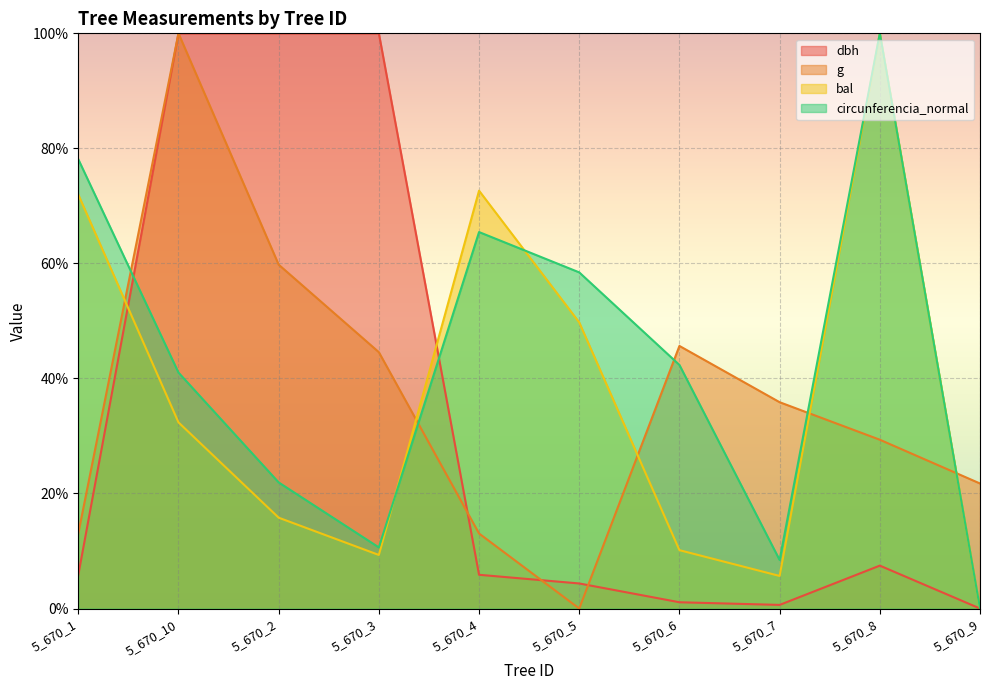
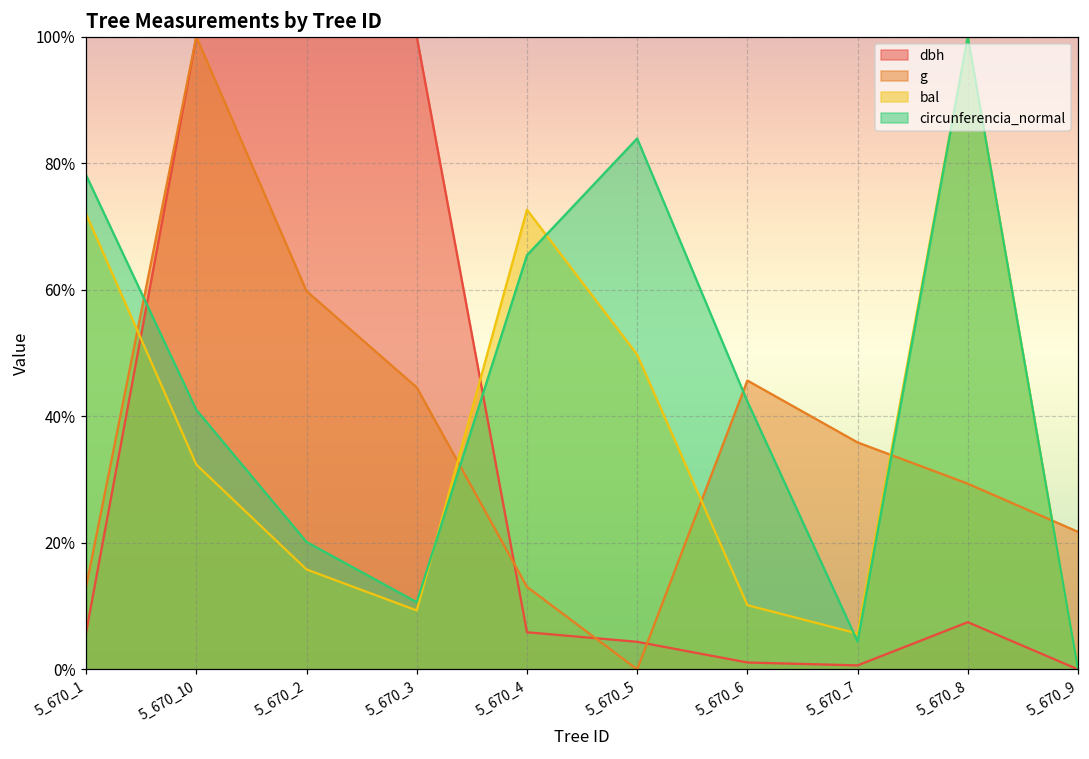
  {
    "circunferencia_normal": {
      "5_670_1": "78%",
      "5_670_10": "41%",
-     "5_670_2": "22%",
+     "5_670_2": "20%",
      "5_670_3": "11%",
      "5_670_4": "65%",
-     "5_670_5": "58%",
+     "5_670_5": "84%",
      "5_670_6": "42%",
-     "5_670_7": "8%"
+     "5_670_7": "4%"
    }
  }
